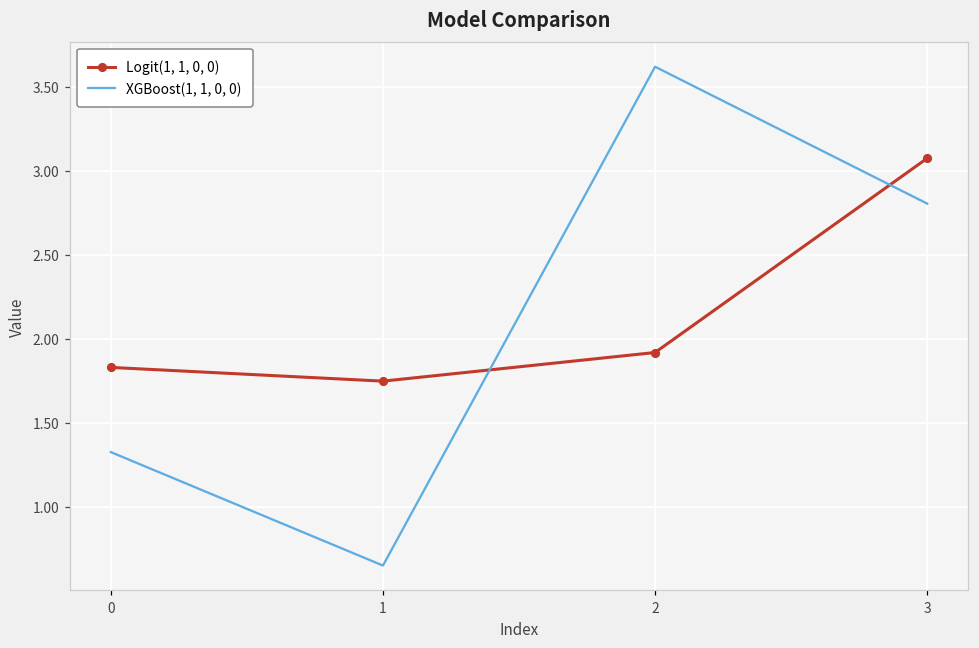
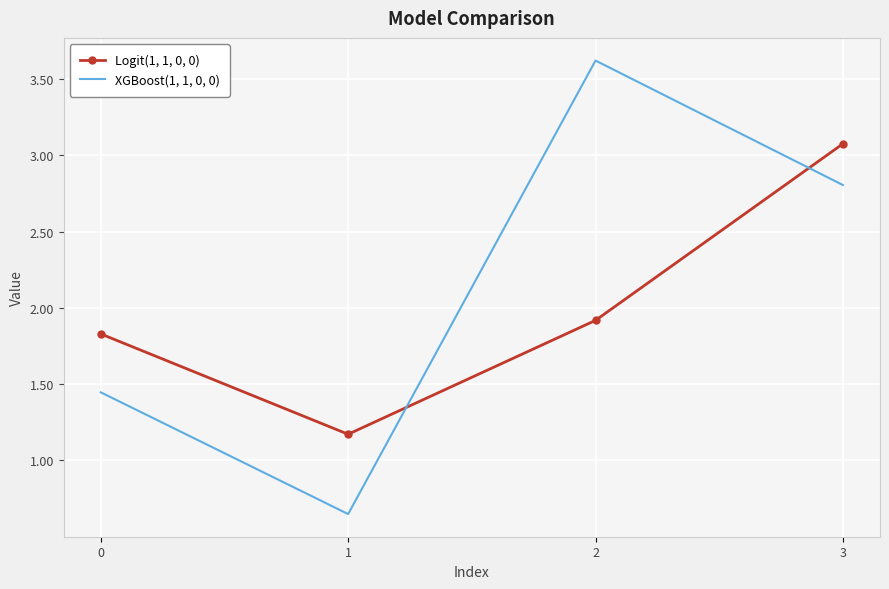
  {
    "Logit(1, 1, 0, 0)": {
      "0": 1.83,
-     "1": 1.75,
+     "1": 1.17,
      "2": 1.92,
      "3": 3.07
    },
    "XGBoost(1, 1, 0, 0)": {
-     "0": 1.32,
+     "0": 1.45,
      "1": 0.65,
      "2": 3.62,
      "3": 2.80
    }
  }
